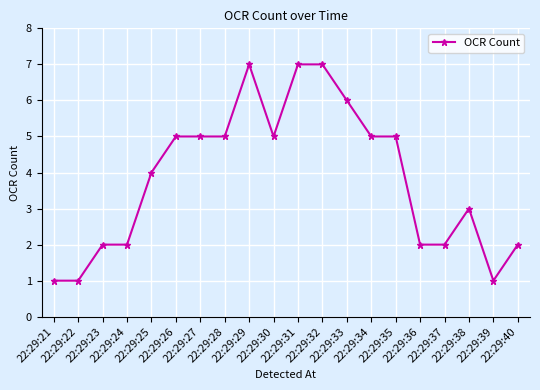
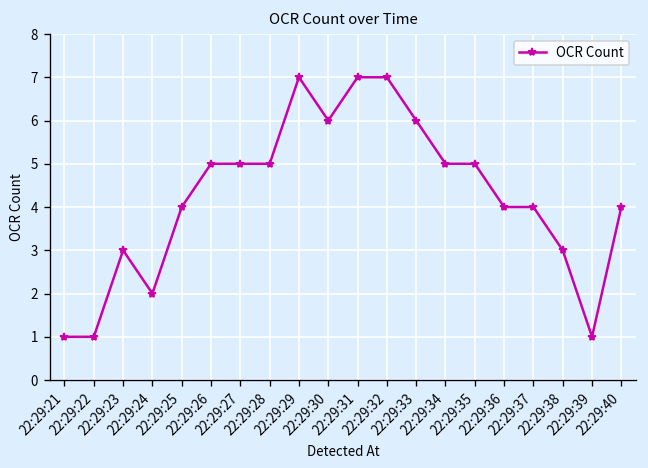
  {
    "22:29:21": 1,
    "22:29:22": 1,
-   "22:29:23": 2,
+   "22:29:23": 3,
    "22:29:24": 2,
    "22:29:25": 4,
    "22:29:26": 5,
    "22:29:27": 5,
    "22:29:28": 5,
    "22:29:29": 7,
-   "22:29:30": 5,
+   "22:29:30": 6,
    "22:29:31": 7,
    "22:29:32": 7,
    "22:29:33": 6,
    "22:29:34": 5,
    "22:29:35": 5,
-   "22:29:36": 2,
-   "22:29:37": 2,
+   "22:29:36": 4,
+   "22:29:37": 4,
    "22:29:38": 3,
    "22:29:39": 1,
-   "22:29:40": 2
+   "22:29:40": 4
  }
